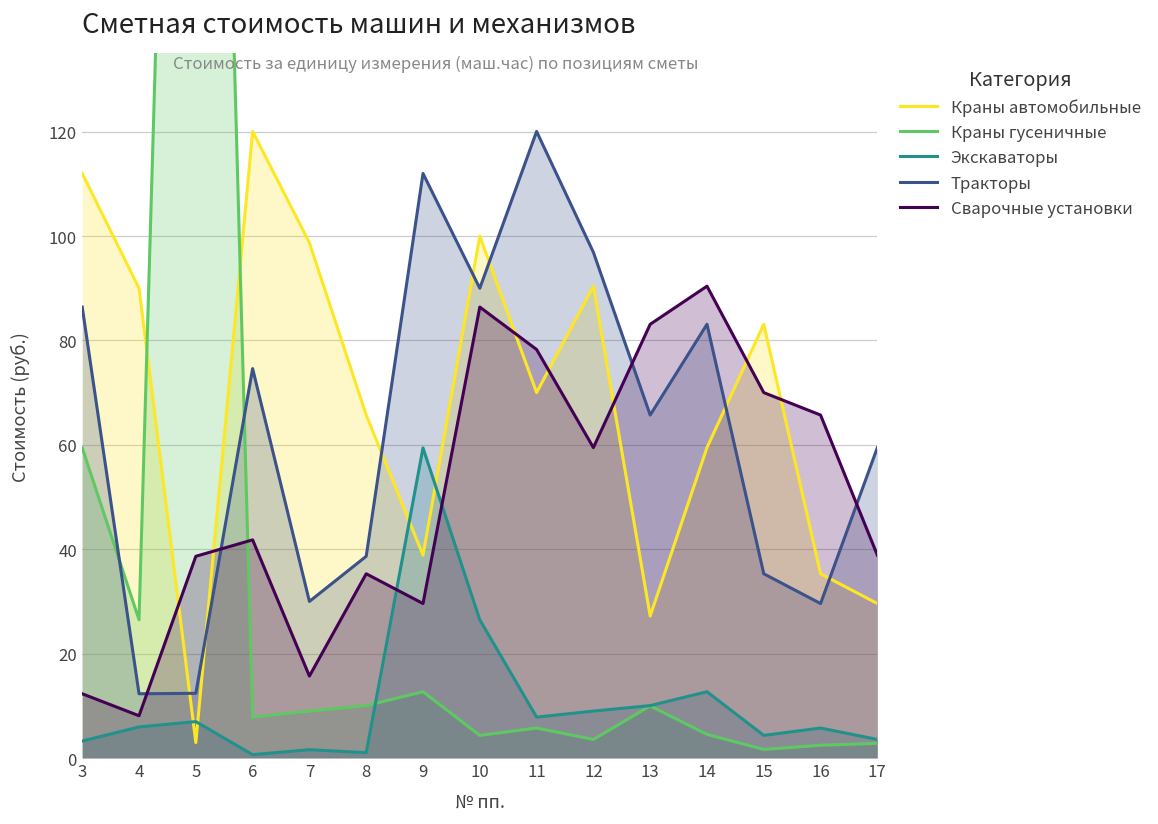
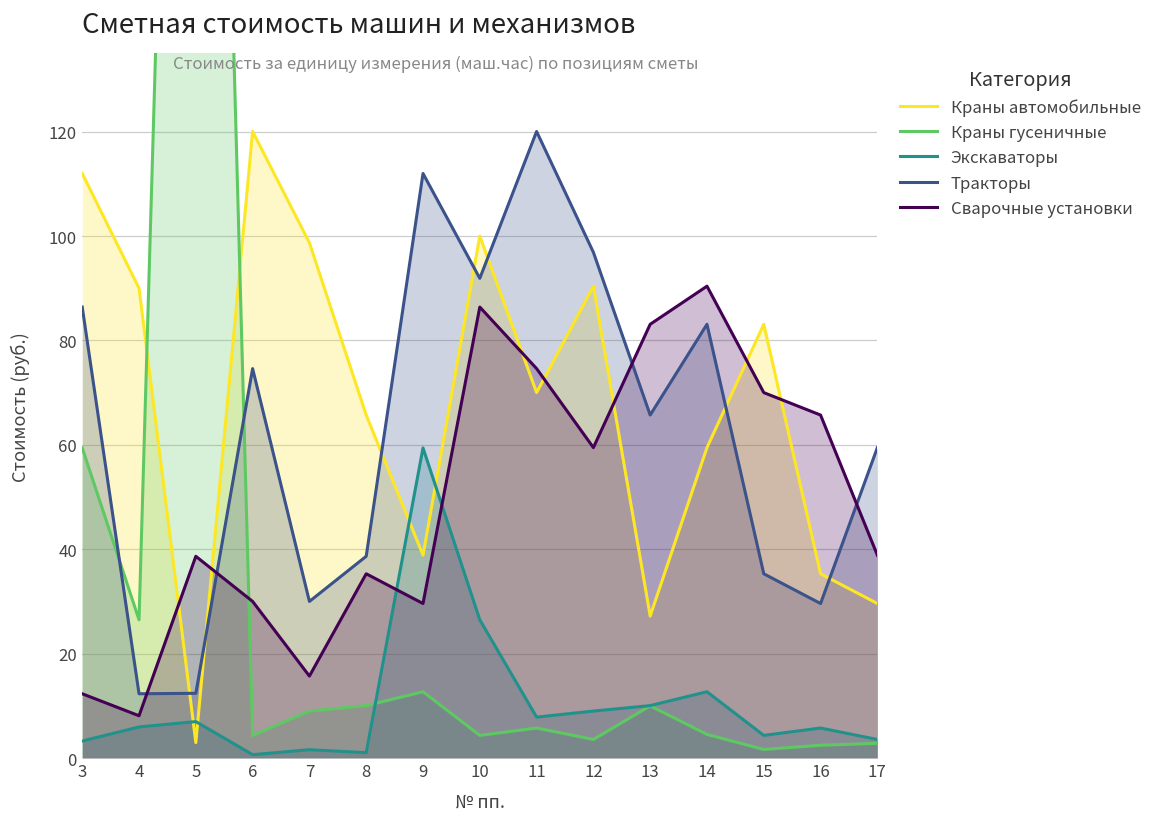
  {
    "Краны автомобильные": {
      "3": 112,
      "4": 90,
      "5": 3,
      "6": 120,
      "7": 99,
      "8": 66,
      "9": 39,
      "10": 100,
      "11": 70,
      "12": 90,
      "13": 27,
      "14": 59,
      "15": 83,
      "16": 35,
      "17": 30
    },
    "Краны гусеничные": {
      "3": 59,
      "4": 26,
-     "6": 8,
+     "6": 4,
      "7": 9,
      "8": 10,
      "9": 13,
      "10": 4,
      "11": 6,
      "12": 4,
      "14": 5,
      "15": 2,
      "16": 2,
      "17": 3
    },
    "Экскаваторы": {
      "3": 3,
      "4": 6,
      "5": 7,
      "6": 1,
      "7": 2,
      "8": 1,
      "9": 59,
      "10": 26,
      "11": 8,
      "12": 9,
      "14": 13,
      "15": 4,
      "16": 6,
      "17": 4
    },
    "Тракторы": {
      "3": 86,
      "4": 12,
      "5": 12,
      "6": 75,
      "7": 30,
      "8": 39,
      "9": 112,
-     "10": 90,
+     "10": 92,
      "11": 120,
      "12": 97,
      "13": 66,
      "14": 83,
      "15": 35,
      "16": 30,
      "17": 59
    },
    "Сварочные установки": {
      "3": 12,
      "4": 8,
      "5": 39,
-     "6": 42,
+     "6": 30,
      "7": 16,
      "8": 35,
      "9": 30,
      "10": 86,
-     "11": 78,
+     "11": 75,
      "12": 59,
      "13": 83,
      "14": 90,
      "15": 70,
      "16": 66,
      "17": 39
    }
  }
